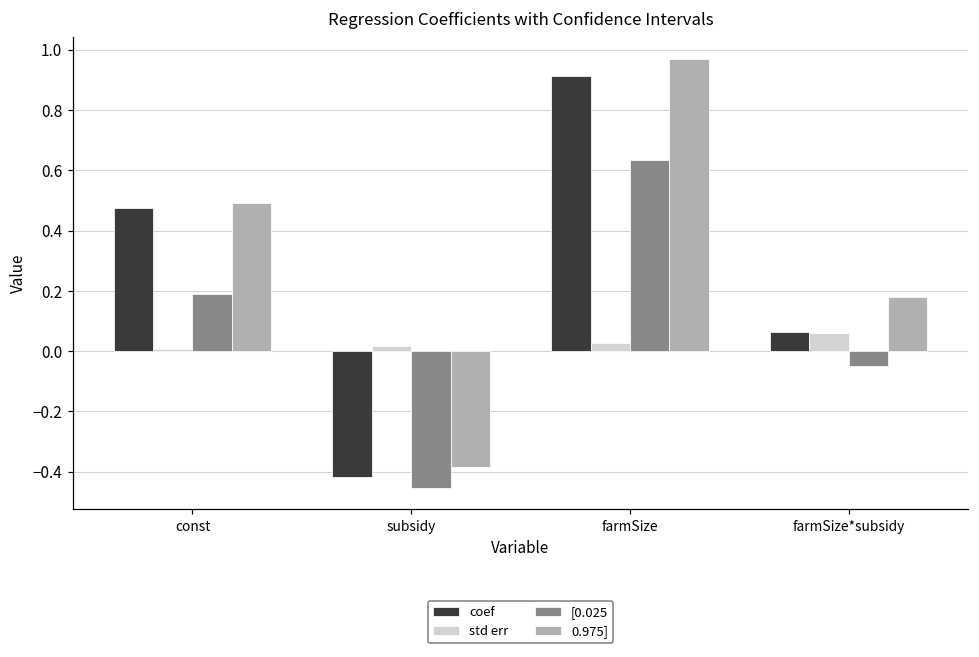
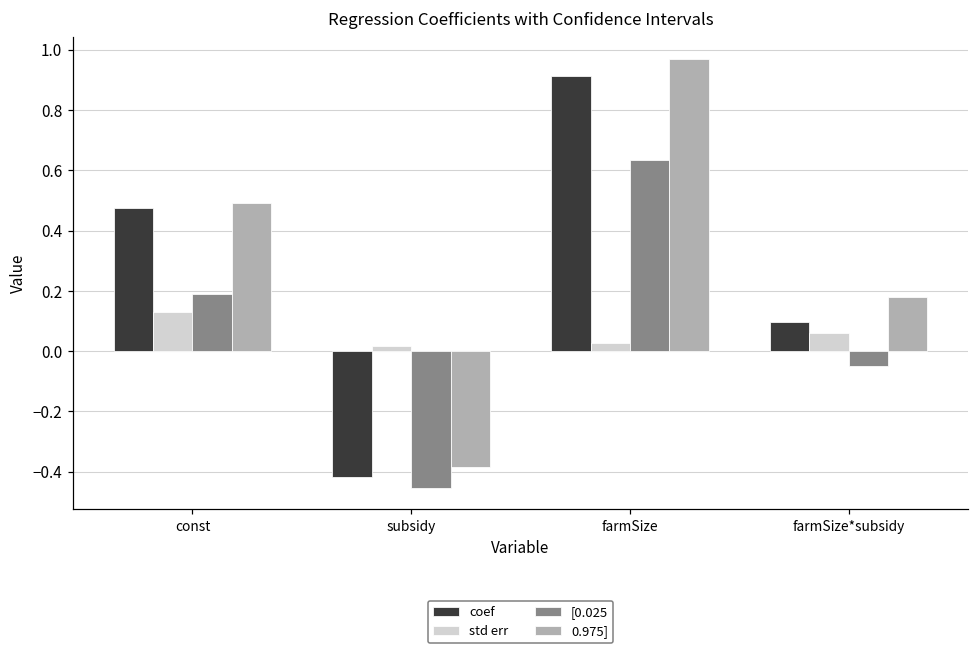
  {
    "coef": {
      "const": 0.48,
      "subsidy": -0.42,
      "farmSize": 0.91,
-     "farmSize*subsidy": 0.06
+     "farmSize*subsidy": 0.10
    },
    "std err": {
-     "const": 0.01,
+     "const": 0.13,
      "subsidy": 0.02,
      "farmSize": 0.03,
      "farmSize*subsidy": 0.06
    },
    "[0.025": {
      "const": 0.19,
      "subsidy": -0.45,
      "farmSize": 0.63,
      "farmSize*subsidy": -0.05
    },
    "0.975]": {
      "const": 0.49,
      "subsidy": -0.38,
      "farmSize": 0.97,
      "farmSize*subsidy": 0.18
    }
  }
